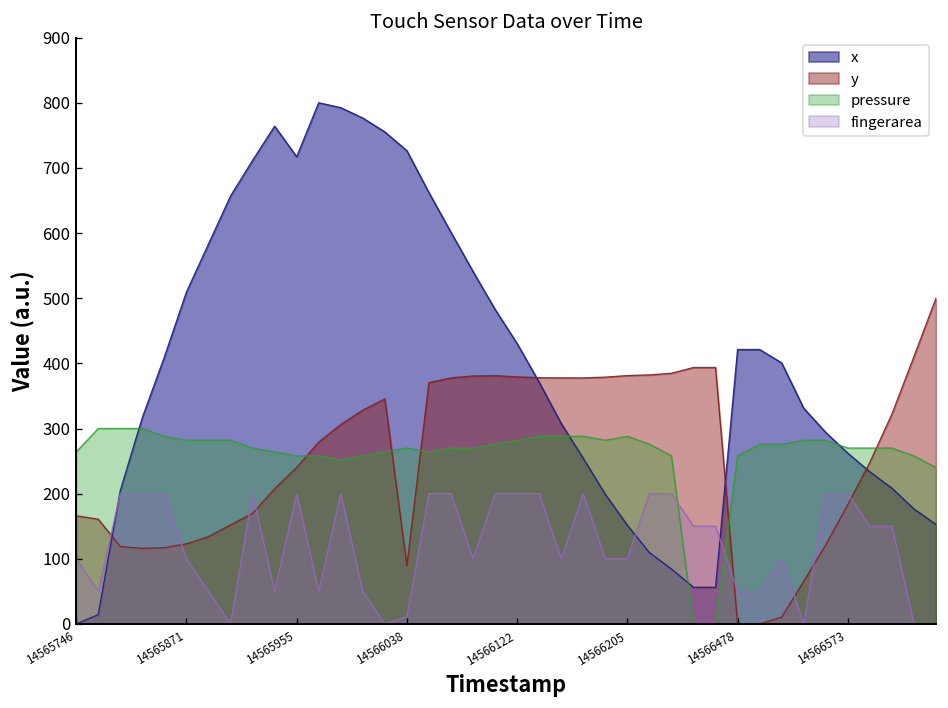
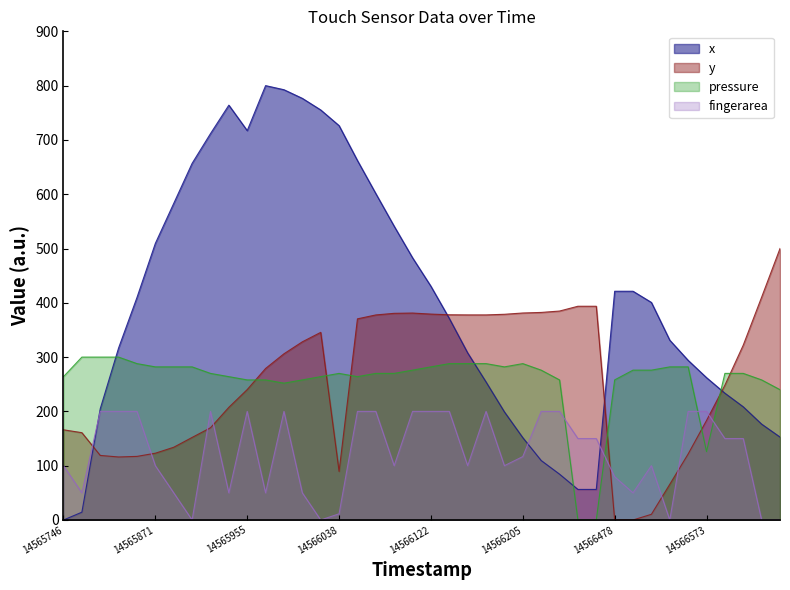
  {
    "x": {
      "14565746": 0,
      "14565871": 510,
      "14565955": 720,
      "14566038": 730,
      "14566122": 430,
      "14566205": 150,
      "14566478": 420,
      "14566573": 260
    },
    "y": {
      "14565746": 170,
      "14565871": 120,
      "14565955": 240,
      "14566038": 90,
      "14566122": 380,
      "14566205": 380,
      "14566478": 0,
      "14566573": 180
    },
    "pressure": {
      "14565746": 260,
      "14565871": 280,
      "14565955": 260,
      "14566038": 270,
      "14566122": 280,
      "14566205": 290,
      "14566478": 260,
-     "14566573": 270
+     "14566573": 130
    },
    "fingerarea": {
      "14565746": 100,
      "14565871": 100,
      "14565955": 200,
      "14566038": 10,
      "14566122": 200,
-     "14566205": 100,
-     "14566478": 50,
+     "14566205": 120,
+     "14566478": 80,
      "14566573": 200
    }
  }
